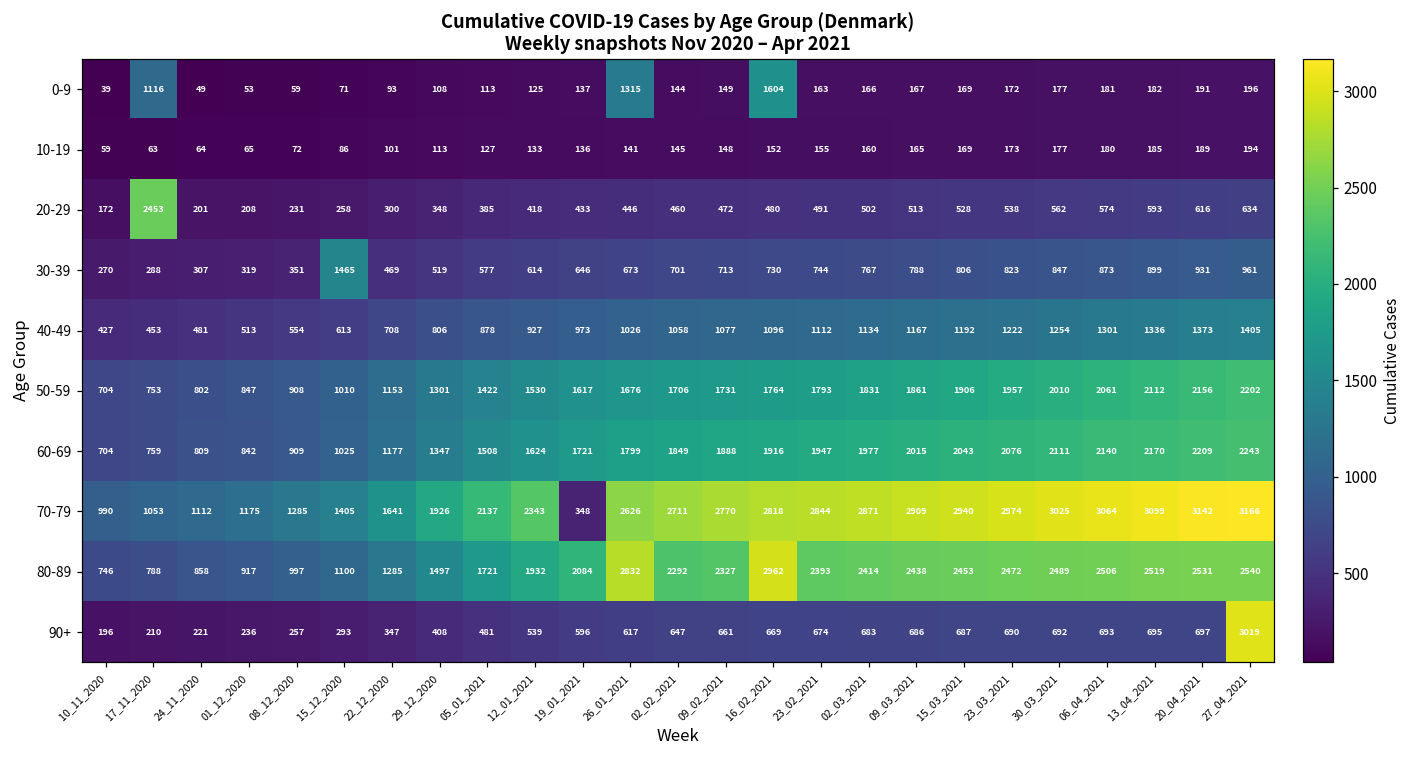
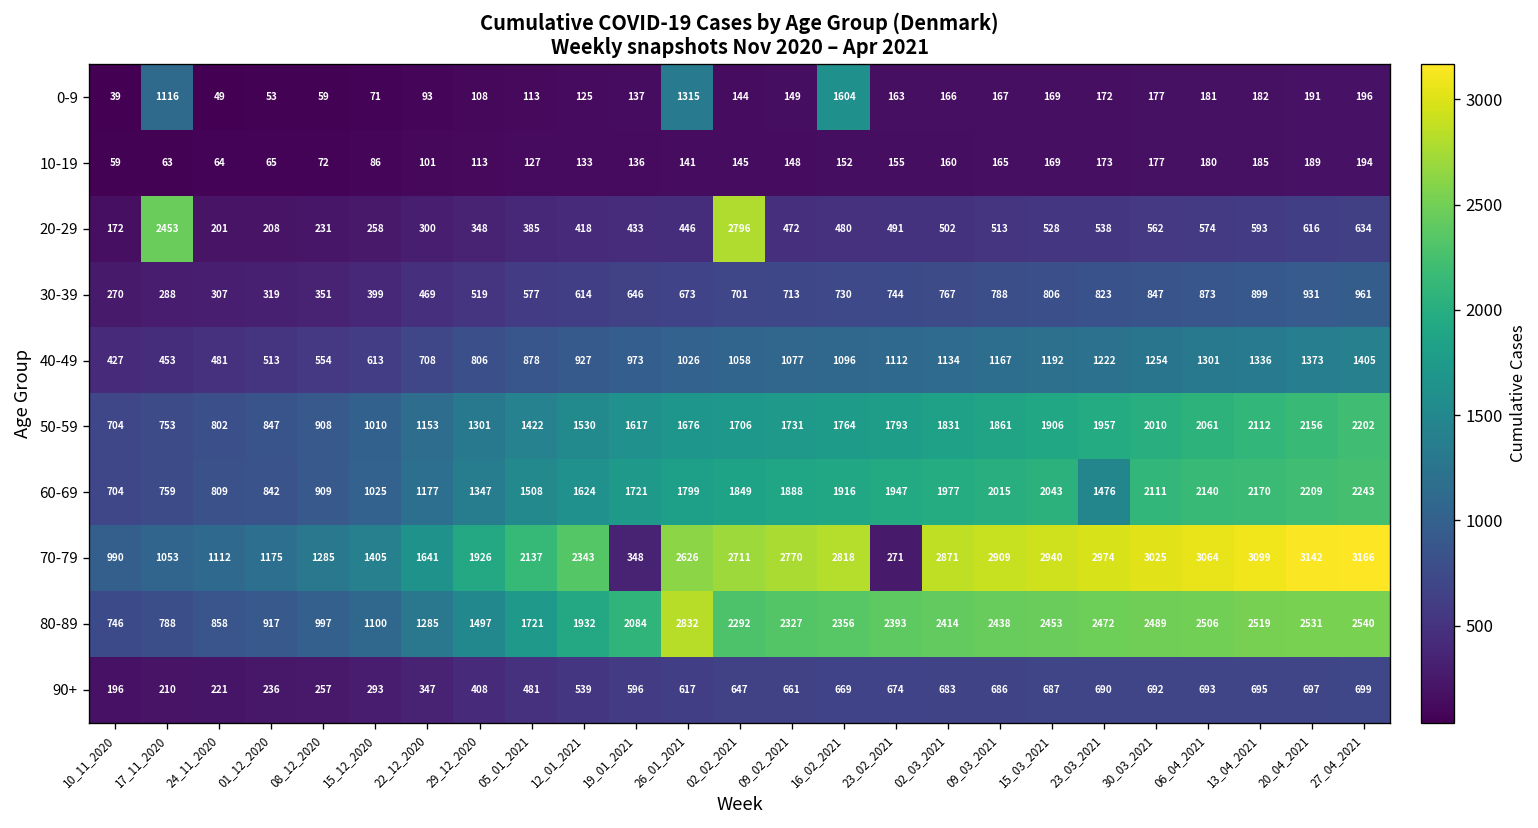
  {
    "20-29": {
      "10_11_2020": 172,
      "17_11_2020": 2453,
      "24_11_2020": 201,
      "01_12_2020": 208,
      "08_12_2020": 231,
      "15_12_2020": 258,
      "22_12_2020": 300,
      "29_12_2020": 348,
      "05_01_2021": 385,
      "12_01_2021": 418,
      "19_01_2021": 433,
      "26_01_2021": 446,
-     "02_02_2021": 460,
+     "02_02_2021": 2796,
      "09_02_2021": 472,
      "16_02_2021": 480,
      "23_02_2021": 491,
      "02_03_2021": 502,
      "09_03_2021": 513,
      "15_03_2021": 528,
      "23_03_2021": 538,
      "30_03_2021": 562,
      "06_04_2021": 574,
      "13_04_2021": 593,
      "20_04_2021": 616,
      "27_04_2021": 634
    },
    "30-39": {
      "10_11_2020": 270,
      "17_11_2020": 288,
      "24_11_2020": 307,
      "01_12_2020": 319,
      "08_12_2020": 351,
-     "15_12_2020": 1465,
+     "15_12_2020": 399,
      "22_12_2020": 469,
      "29_12_2020": 519,
      "05_01_2021": 577,
      "12_01_2021": 614,
      "19_01_2021": 646,
      "26_01_2021": 673,
      "02_02_2021": 701,
      "09_02_2021": 713,
      "16_02_2021": 730,
      "23_02_2021": 744,
      "02_03_2021": 767,
      "09_03_2021": 788,
      "15_03_2021": 806,
      "23_03_2021": 823,
      "30_03_2021": 847,
      "06_04_2021": 873,
      "13_04_2021": 899,
      "20_04_2021": 931,
      "27_04_2021": 961
    },
    "60-69": {
      "10_11_2020": 704,
      "17_11_2020": 759,
      "24_11_2020": 809,
      "01_12_2020": 842,
      "08_12_2020": 909,
      "15_12_2020": 1025,
      "22_12_2020": 1177,
      "29_12_2020": 1347,
      "05_01_2021": 1508,
      "12_01_2021": 1624,
      "19_01_2021": 1721,
      "26_01_2021": 1799,
      "02_02_2021": 1849,
      "09_02_2021": 1888,
      "16_02_2021": 1916,
      "23_02_2021": 1947,
      "02_03_2021": 1977,
      "09_03_2021": 2015,
      "15_03_2021": 2043,
-     "23_03_2021": 2076,
+     "23_03_2021": 1476,
      "30_03_2021": 2111,
      "06_04_2021": 2140,
      "13_04_2021": 2170,
      "20_04_2021": 2209,
      "27_04_2021": 2243
    },
    "70-79": {
      "10_11_2020": 990,
      "17_11_2020": 1053,
      "24_11_2020": 1112,
      "01_12_2020": 1175,
      "08_12_2020": 1285,
      "15_12_2020": 1405,
      "22_12_2020": 1641,
      "29_12_2020": 1926,
      "05_01_2021": 2137,
      "12_01_2021": 2343,
      "19_01_2021": 348,
      "26_01_2021": 2626,
      "02_02_2021": 2711,
      "09_02_2021": 2770,
      "16_02_2021": 2818,
-     "23_02_2021": 2844,
+     "23_02_2021": 271,
      "02_03_2021": 2871,
      "09_03_2021": 2909,
      "15_03_2021": 2940,
      "23_03_2021": 2974,
      "30_03_2021": 3025,
      "06_04_2021": 3064,
      "13_04_2021": 3099,
      "20_04_2021": 3142,
      "27_04_2021": 3166
    },
    "80-89": {
      "10_11_2020": 746,
      "17_11_2020": 788,
      "24_11_2020": 858,
      "01_12_2020": 917,
      "08_12_2020": 997,
      "15_12_2020": 1100,
      "22_12_2020": 1285,
      "29_12_2020": 1497,
      "05_01_2021": 1721,
      "12_01_2021": 1932,
      "19_01_2021": 2084,
      "26_01_2021": 2832,
      "02_02_2021": 2292,
      "09_02_2021": 2327,
-     "16_02_2021": 2962,
+     "16_02_2021": 2356,
      "23_02_2021": 2393,
      "02_03_2021": 2414,
      "09_03_2021": 2438,
      "15_03_2021": 2453,
      "23_03_2021": 2472,
      "30_03_2021": 2489,
      "06_04_2021": 2506,
      "13_04_2021": 2519,
      "20_04_2021": 2531,
      "27_04_2021": 2540
    },
    "90+": {
      "10_11_2020": 196,
      "17_11_2020": 210,
      "24_11_2020": 221,
      "01_12_2020": 236,
      "08_12_2020": 257,
      "15_12_2020": 293,
      "22_12_2020": 347,
      "29_12_2020": 408,
      "05_01_2021": 481,
      "12_01_2021": 539,
      "19_01_2021": 596,
      "26_01_2021": 617,
      "02_02_2021": 647,
      "09_02_2021": 661,
      "16_02_2021": 669,
      "23_02_2021": 674,
      "02_03_2021": 683,
      "09_03_2021": 686,
      "15_03_2021": 687,
      "23_03_2021": 690,
      "30_03_2021": 692,
      "06_04_2021": 693,
      "13_04_2021": 695,
      "20_04_2021": 697,
-     "27_04_2021": 3019
+     "27_04_2021": 699
    }
  }
